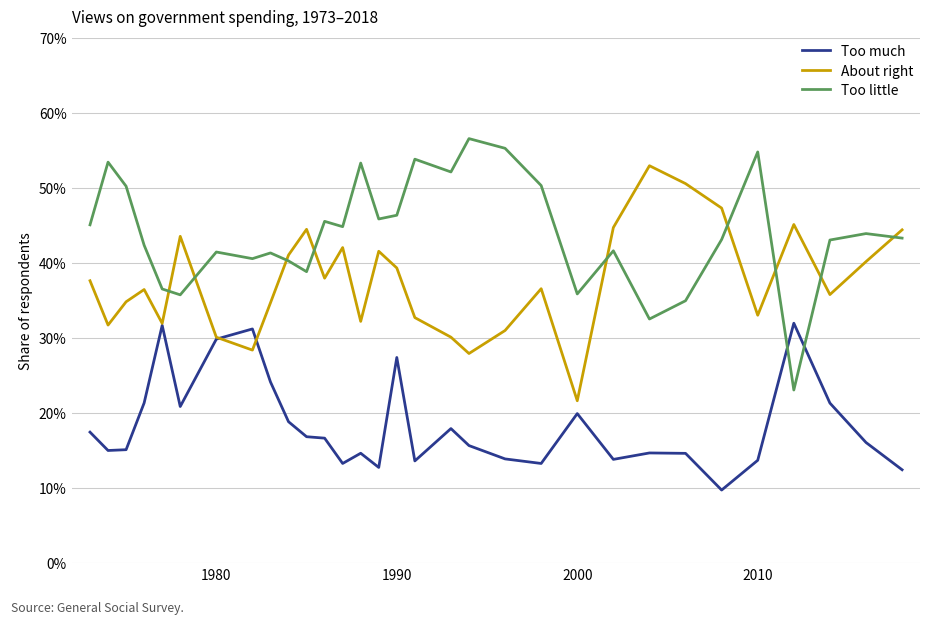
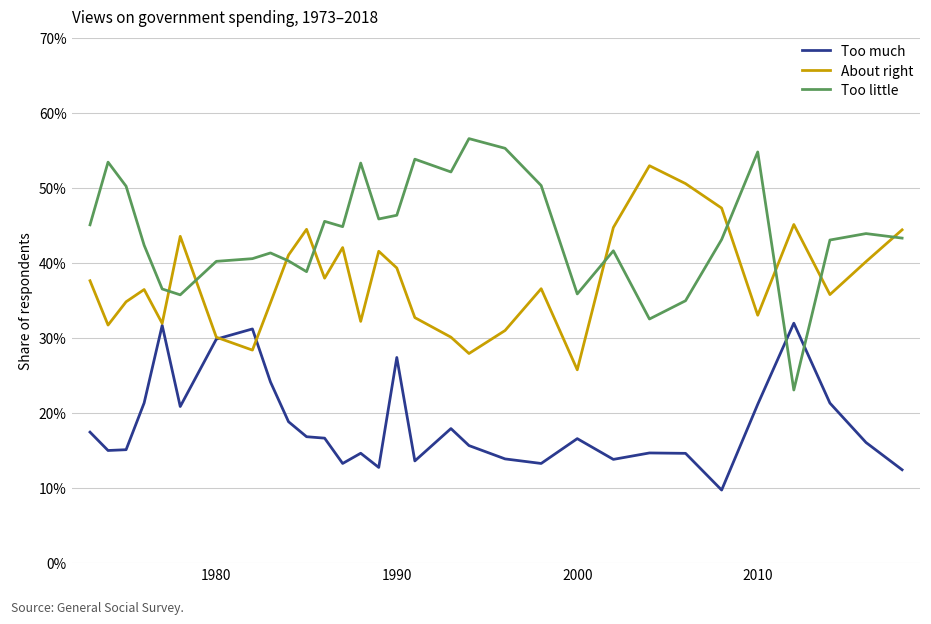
  {
    "Too much": {
      "1990": "27%",
-     "2000": "20%",
-     "2010": "14%"
+     "2000": "17%",
+     "2010": "21%"
    },
    "About right": {
      "1990": "39%",
-     "2000": "22%",
+     "2000": "26%",
      "2010": "33%"
    },
    "Too little": {
-     "1980": "41%",
+     "1980": "40%",
      "1990": "46%",
      "2000": "36%",
      "2010": "55%"
    }
  }
